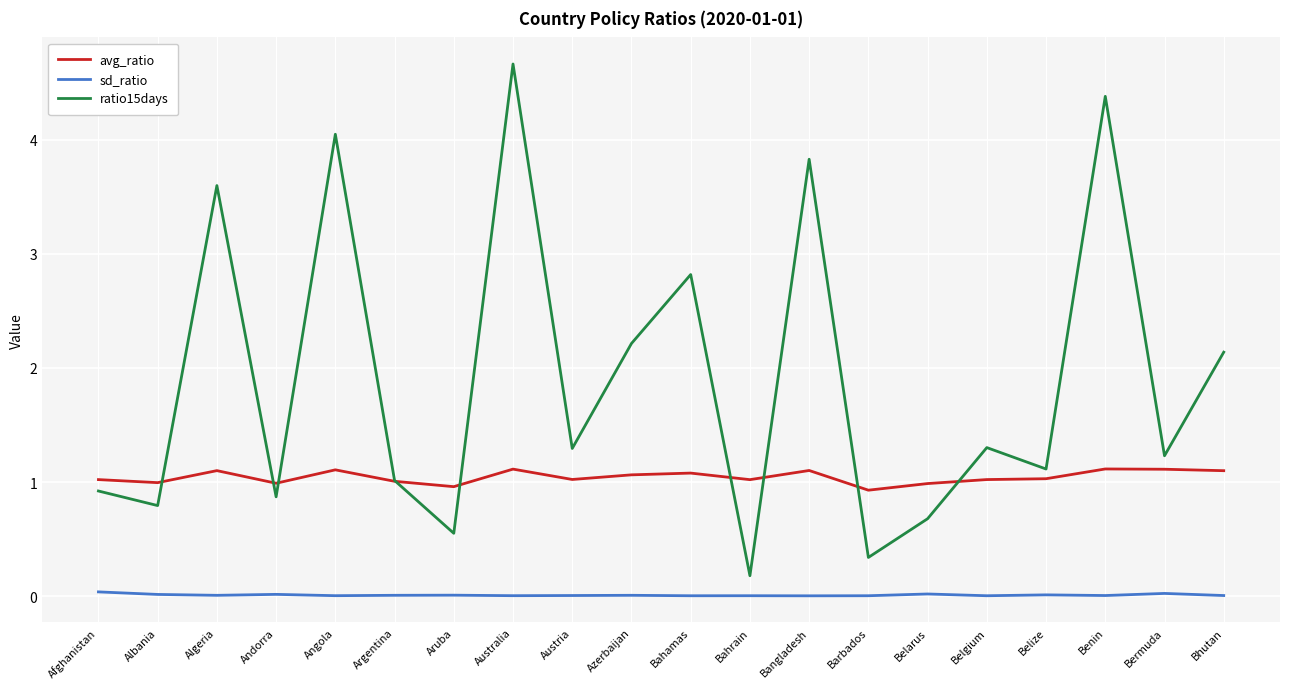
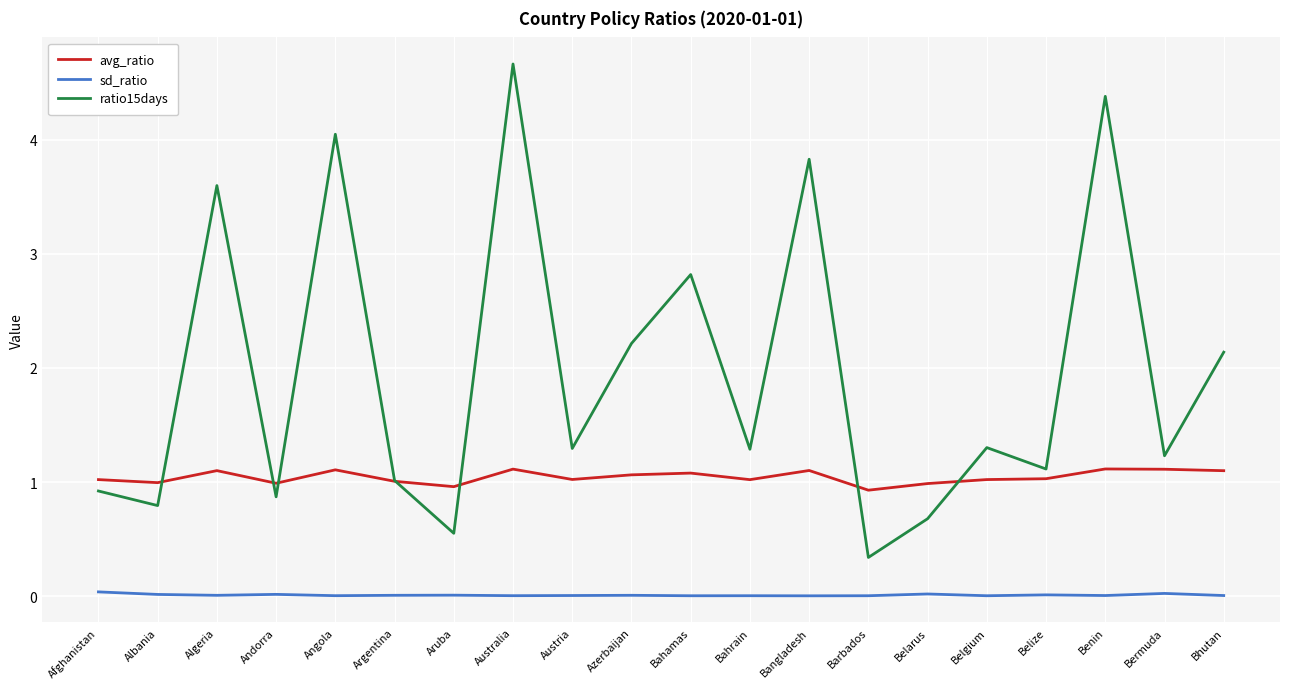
  {
    "avg_ratio": {
      "Afghanistan": 1.02,
      "Albania": 0.99,
      "Algeria": 1.10,
      "Andorra": 0.99,
      "Angola": 1.11,
      "Aruba": 0.96,
      "Australia": 1.11,
      "Austria": 1.02,
      "Azerbaijan": 1.06,
      "Bahamas": 1.08,
      "Bahrain": 1.02,
      "Bangladesh": 1.10,
      "Barbados": 0.93,
      "Belarus": 0.99,
      "Belgium": 1.02,
      "Belize": 1.03,
      "Benin": 1.11,
      "Bermuda": 1.11,
      "Bhutan": 1.10
    },
    "sd_ratio": {
      "Afghanistan": 0.04,
      "Albania": 0.02,
      "Algeria": 0.01,
      "Andorra": 0.02,
      "Angola": 0.00,
      "Argentina": 0.01,
      "Aruba": 0.01,
      "Australia": 0.00,
      "Austria": 0.01,
      "Azerbaijan": 0.01,
      "Bahamas": 0.00,
      "Bahrain": 0.00,
      "Bangladesh": 0.00,
      "Barbados": 0.00,
      "Belarus": 0.02,
      "Belgium": 0.00,
      "Belize": 0.01,
      "Benin": 0.01,
      "Bermuda": 0.02,
      "Bhutan": 0.01
    },
    "ratio15days": {
      "Afghanistan": 0.92,
      "Albania": 0.79,
      "Algeria": 3.60,
      "Andorra": 0.87,
      "Angola": 4.05,
      "Aruba": 0.55,
      "Australia": 4.66,
      "Austria": 1.29,
      "Azerbaijan": 2.21,
      "Bahamas": 2.82,
-     "Bahrain": 0.18,
+     "Bahrain": 1.29,
      "Bangladesh": 3.83,
      "Barbados": 0.34,
      "Belarus": 0.68,
      "Belgium": 1.30,
      "Belize": 1.11,
      "Benin": 4.38,
      "Bermuda": 1.23,
      "Bhutan": 2.14
    }
  }
